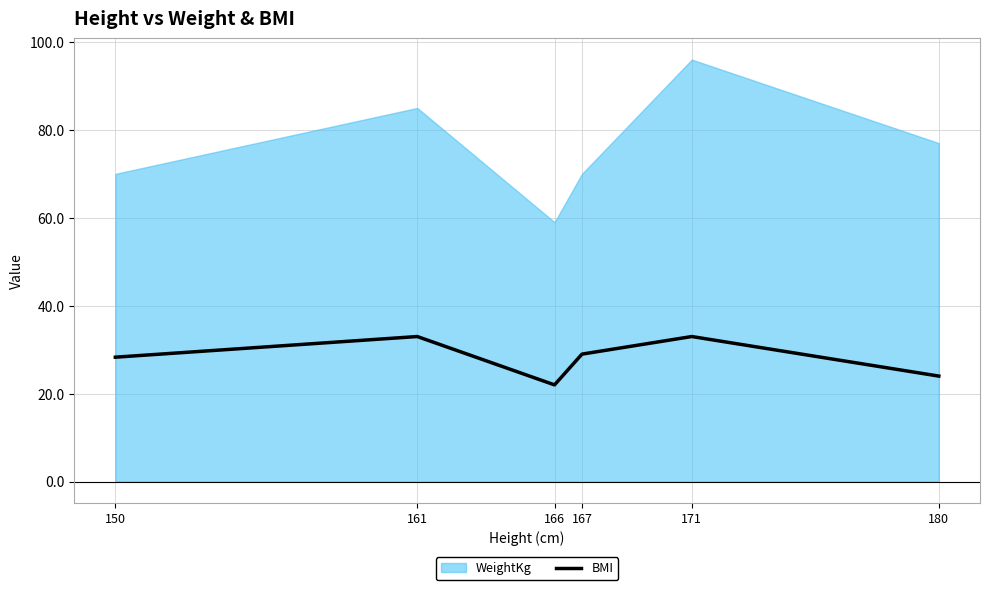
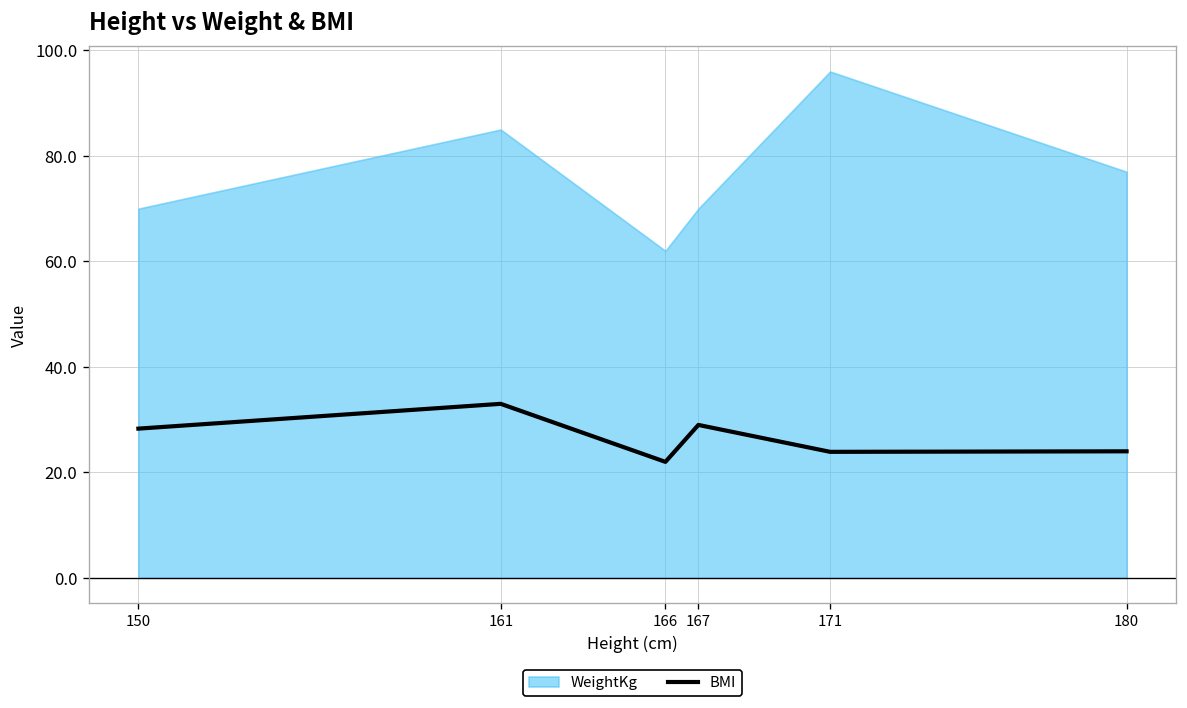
  {
    "BMI": {
      "150": 28,
      "161": 33,
      "166": 22,
      "167": 29,
-     "171": 33,
+     "171": 24,
      "180": 24
    },
    "WeightKg": {
      "150": 70,
      "161": 85,
-     "166": 59,
+     "166": 62,
      "167": 70,
      "171": 96,
      "180": 77
    }
  }
